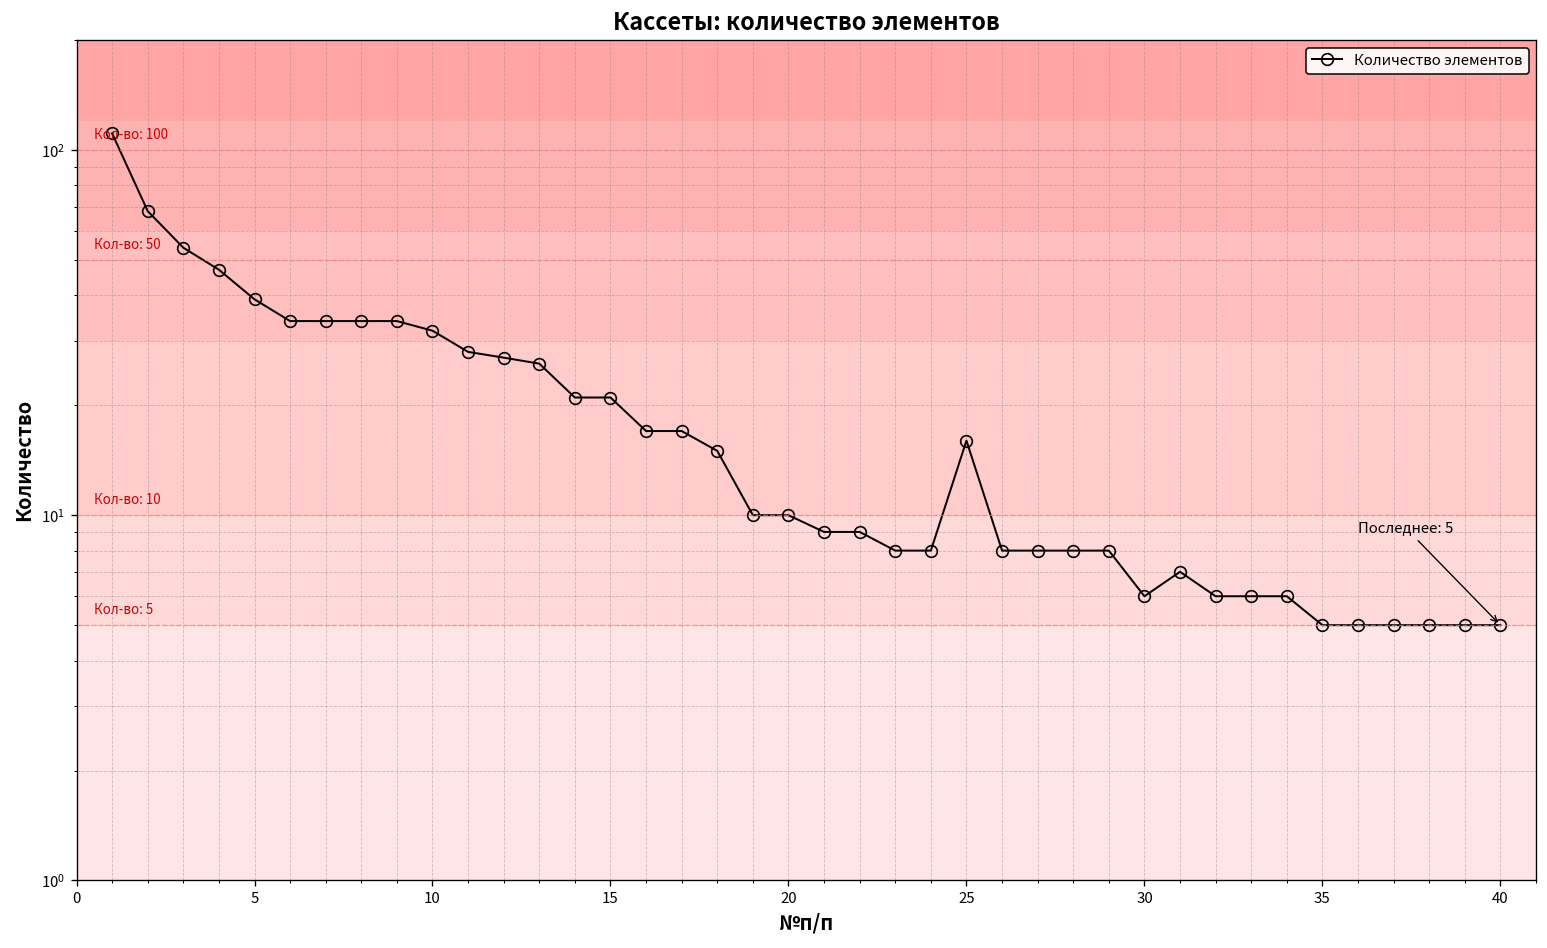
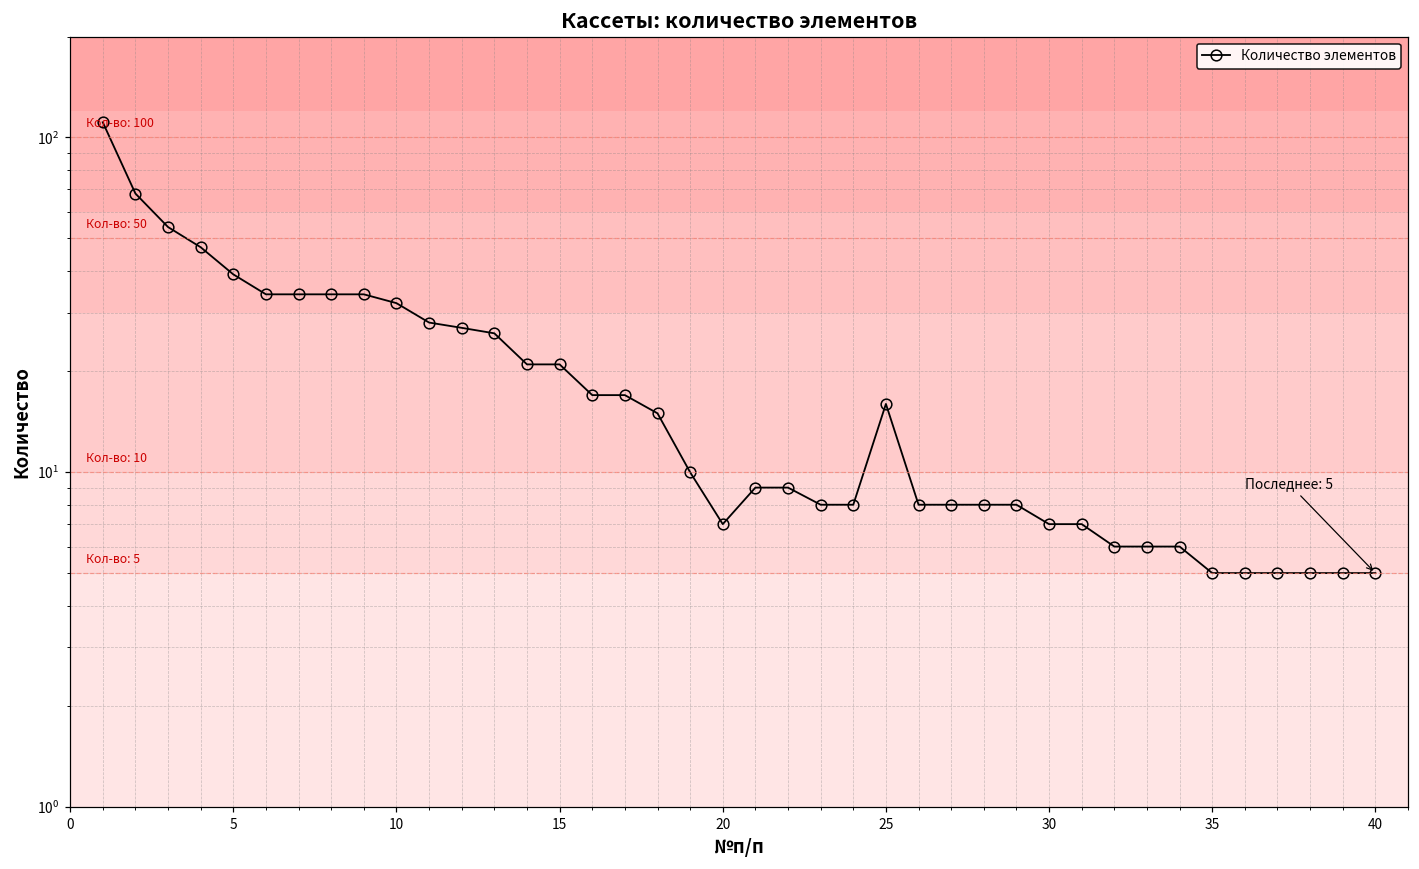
  {
    "5": 39,
    "10": 32,
    "15": 21,
-   "20": 10,
+   "20": 7,
    "25": 16,
-   "30": 6,
+   "30": 7,
    "35": 5,
    "40": 5
  }
